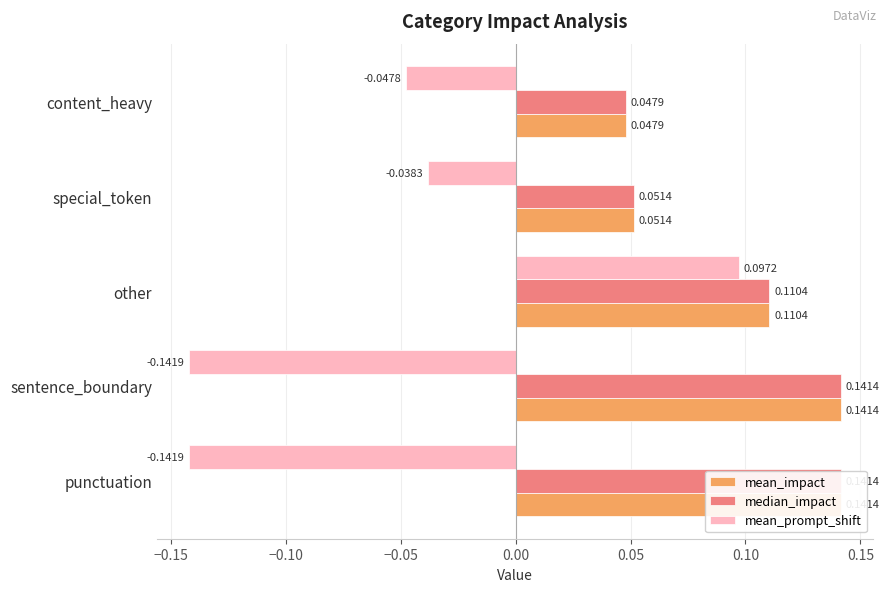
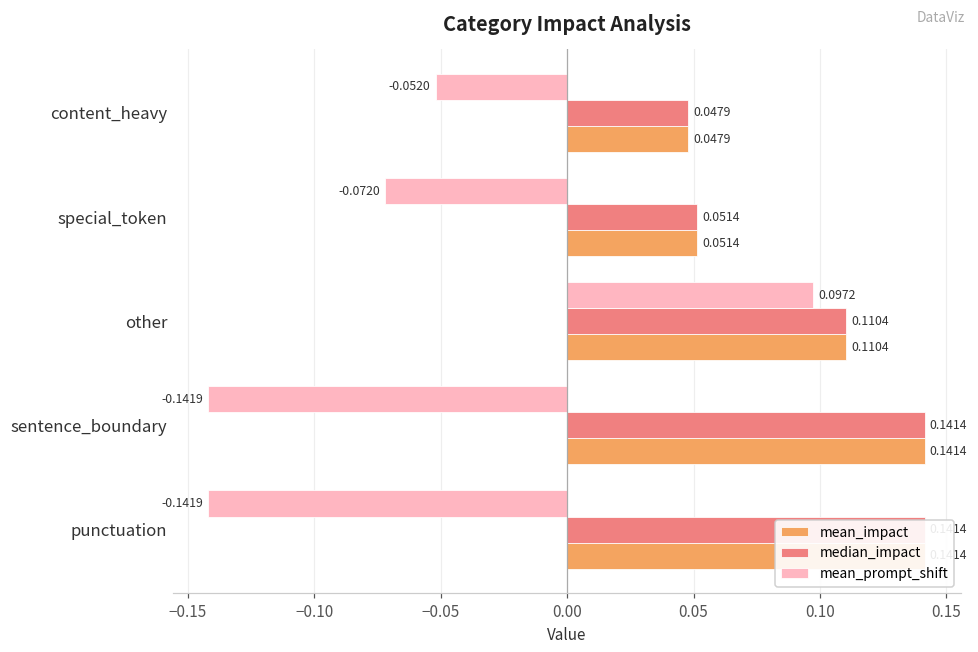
  {
    "mean_prompt_shift": {
-     "content_heavy": -0.0478,
-     "special_token": -0.0383,
+     "content_heavy": -0.0520,
+     "special_token": -0.0720,
      "other": 0.0972,
      "sentence_boundary": -0.1419,
      "punctuation": -0.1419
    }
  }
